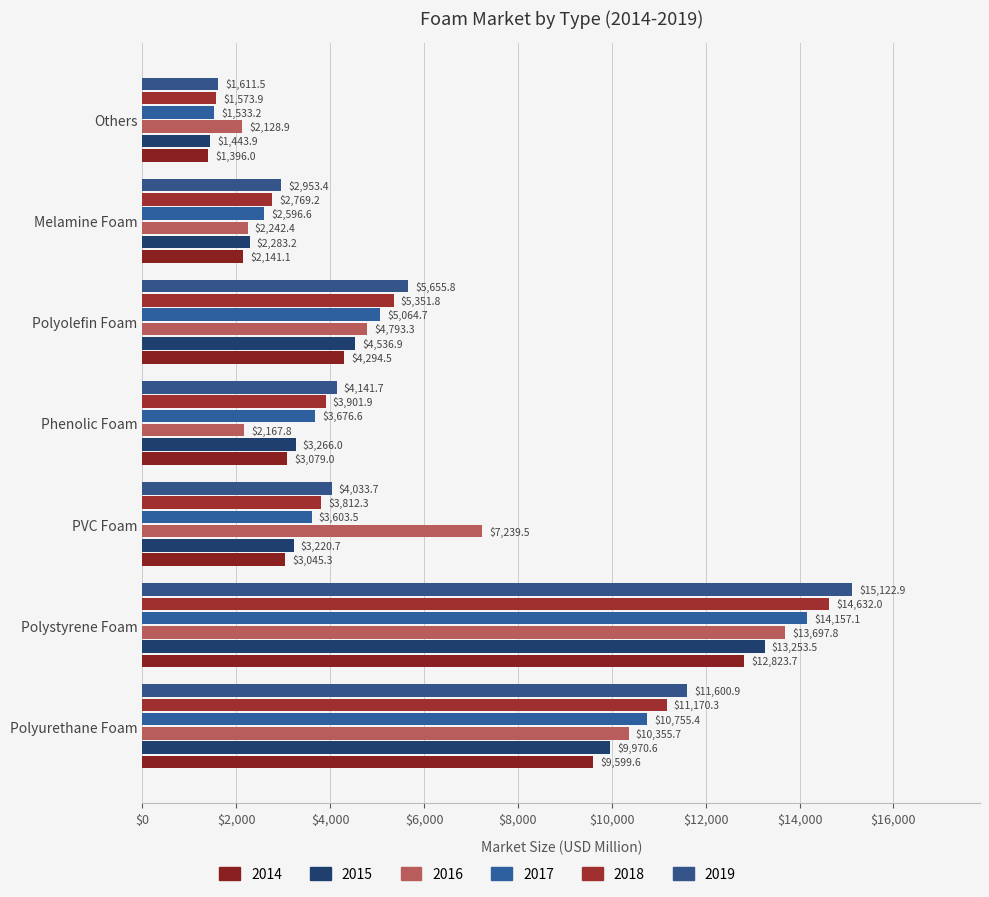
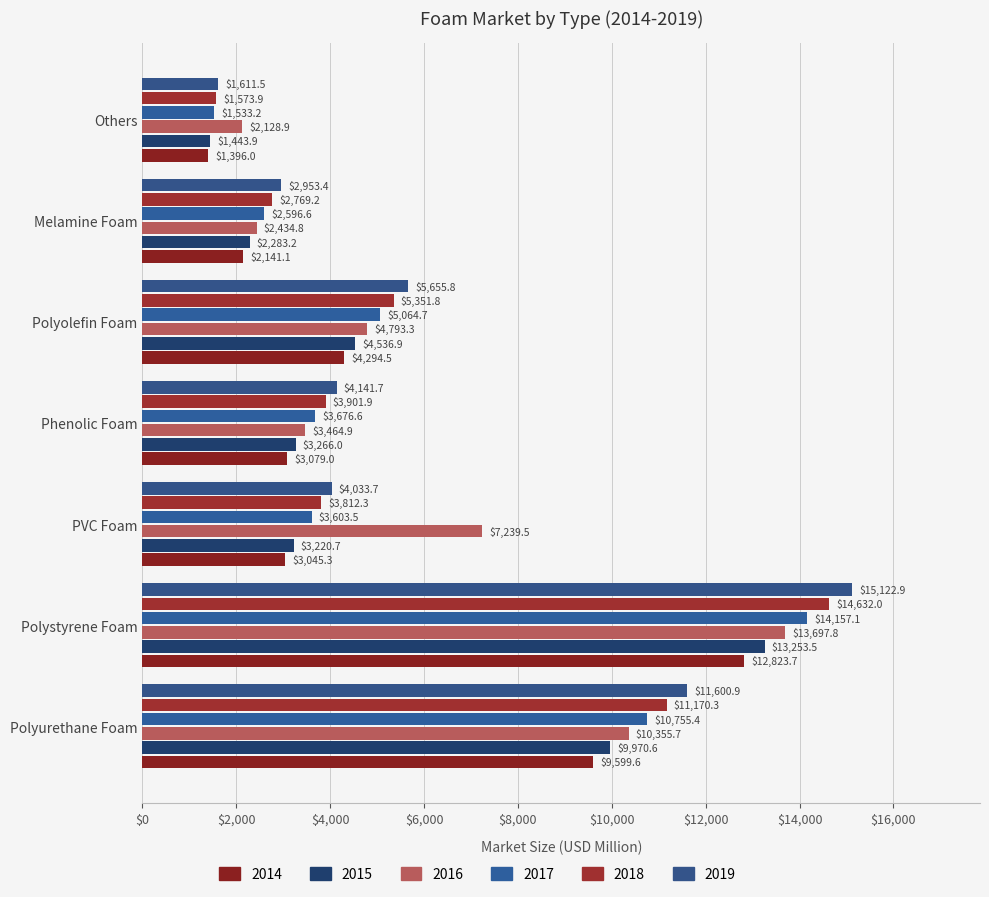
  {
    "2016": {
      "Others": "$2,128.9",
-     "Melamine Foam": "$2,242.4",
+     "Melamine Foam": "$2,434.8",
      "Polyolefin Foam": "$4,793.3",
-     "Phenolic Foam": "$2,167.8",
+     "Phenolic Foam": "$3,464.9",
      "PVC Foam": "$7,239.5",
      "Polystyrene Foam": "$13,697.8",
      "Polyurethane Foam": "$10,355.7"
    }
  }
